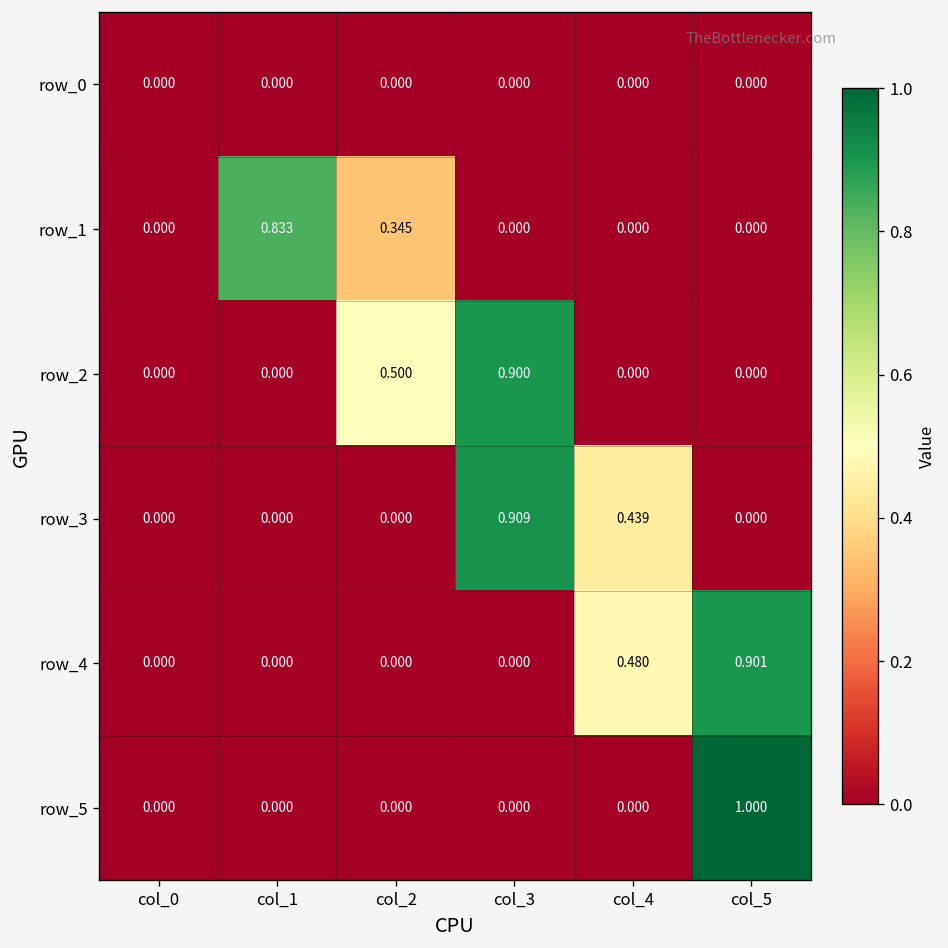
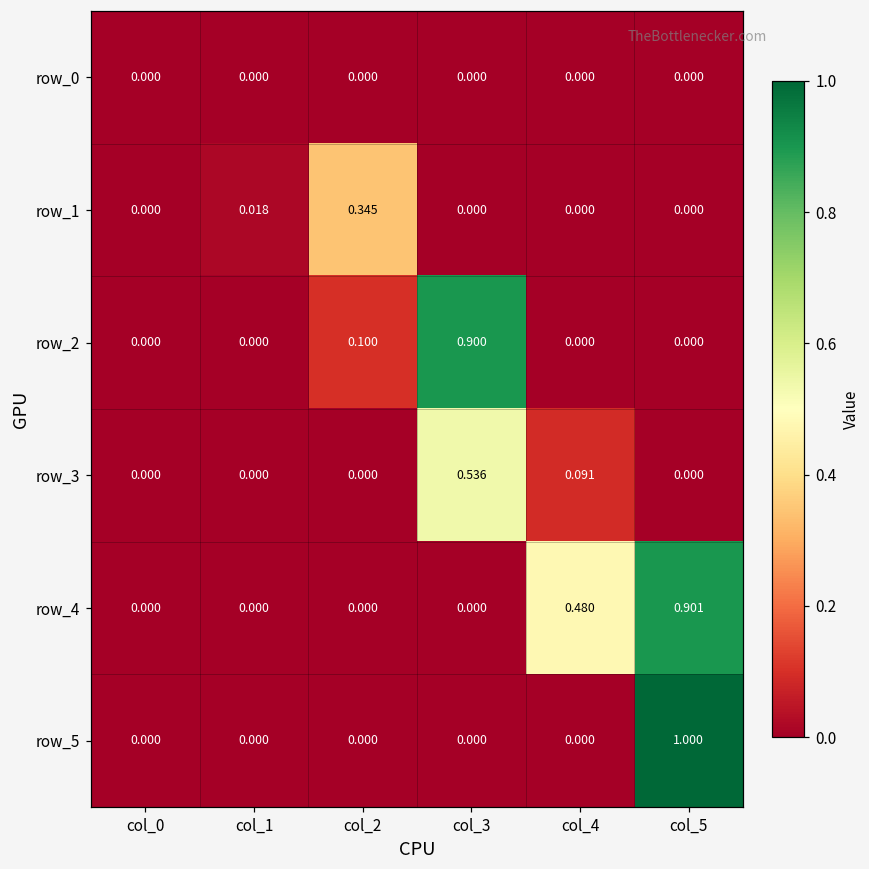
  {
    "row_0": {
      "col_0": 0.000,
      "col_1": 0.000,
      "col_2": 0.000,
      "col_3": 0.000,
      "col_4": 0.000,
      "col_5": 0.000
    },
    "row_1": {
      "col_0": 0.000,
-     "col_1": 0.833,
+     "col_1": 0.018,
      "col_2": 0.345,
      "col_3": 0.000,
      "col_4": 0.000,
      "col_5": 0.000
    },
    "row_2": {
      "col_0": 0.000,
      "col_1": 0.000,
-     "col_2": 0.500,
+     "col_2": 0.100,
      "col_3": 0.900,
      "col_4": 0.000,
      "col_5": 0.000
    },
    "row_3": {
      "col_0": 0.000,
      "col_1": 0.000,
      "col_2": 0.000,
-     "col_3": 0.909,
-     "col_4": 0.439,
+     "col_3": 0.536,
+     "col_4": 0.091,
      "col_5": 0.000
    },
    "row_4": {
      "col_0": 0.000,
      "col_1": 0.000,
      "col_2": 0.000,
      "col_3": 0.000,
      "col_4": 0.480,
      "col_5": 0.901
    },
    "row_5": {
      "col_0": 0.000,
      "col_1": 0.000,
      "col_2": 0.000,
      "col_3": 0.000,
      "col_4": 0.000,
      "col_5": 1.000
    }
  }
